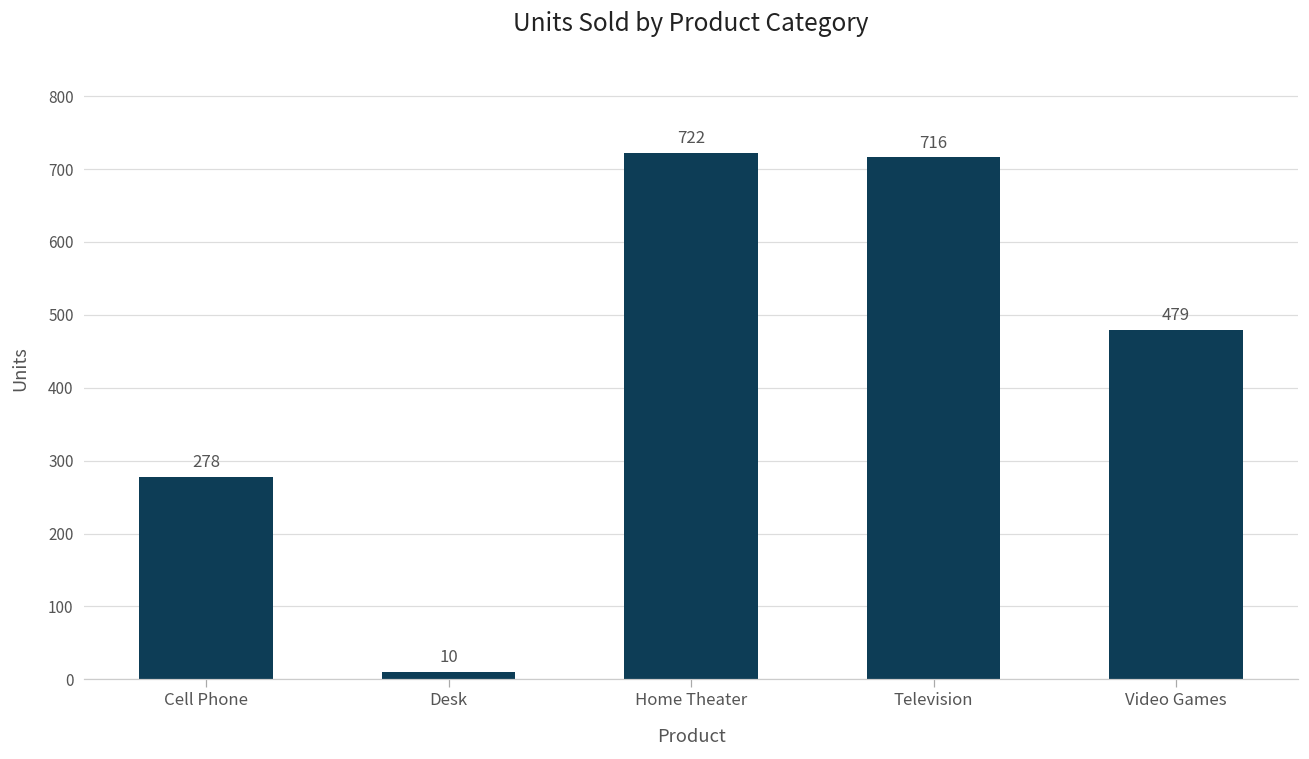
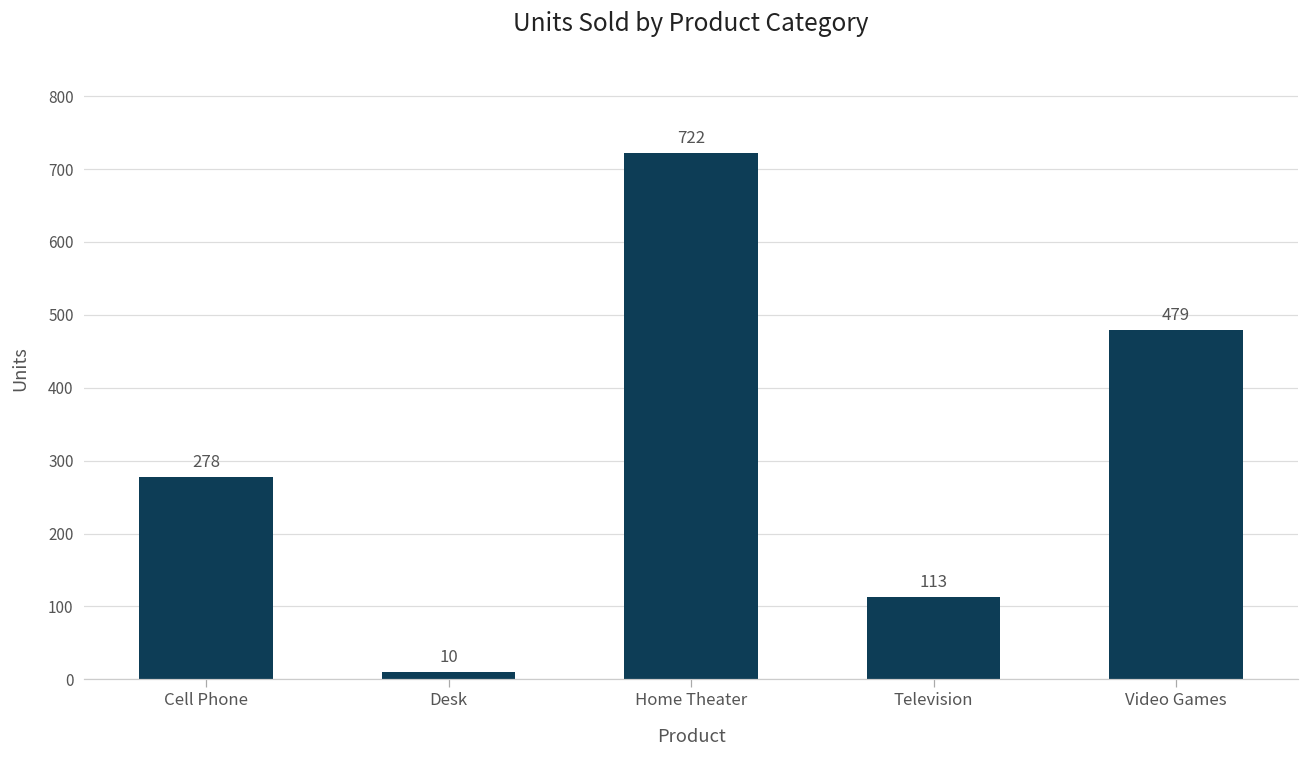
  {
    "Cell Phone": 278,
    "Desk": 10,
    "Home Theater": 722,
-   "Television": 716,
+   "Television": 113,
    "Video Games": 479
  }
